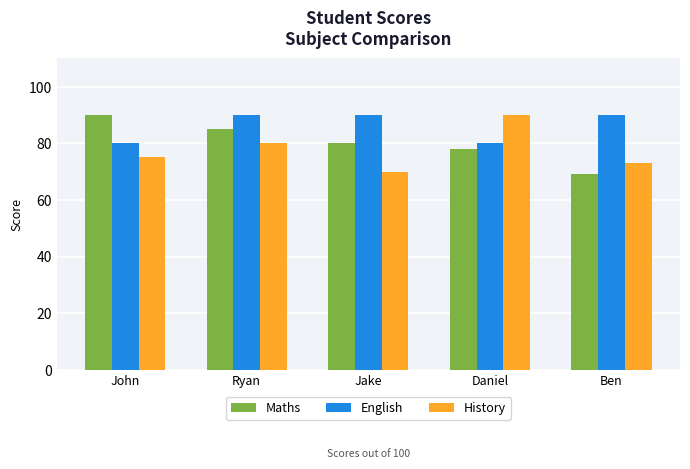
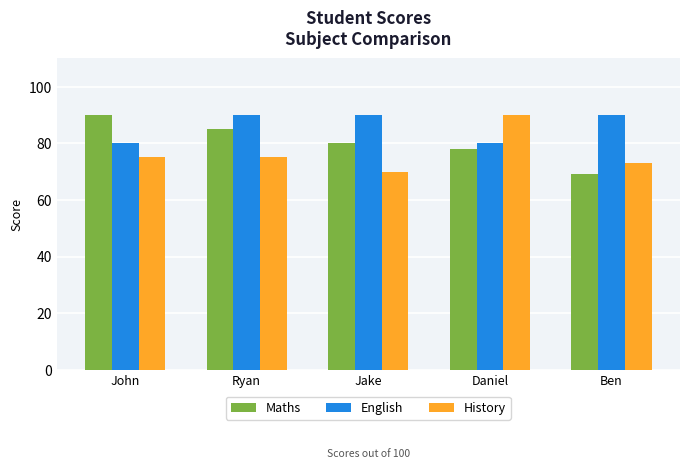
  {
    "Maths": {
      "John": 90,
      "Ryan": 85,
      "Jake": 80,
      "Daniel": 78,
      "Ben": 69
    },
    "English": {
      "John": 80,
      "Ryan": 90,
      "Jake": 90,
      "Daniel": 80,
      "Ben": 90
    },
    "History": {
      "John": 75,
-     "Ryan": 80,
+     "Ryan": 75,
      "Jake": 70,
      "Daniel": 90,
      "Ben": 73
    }
  }
